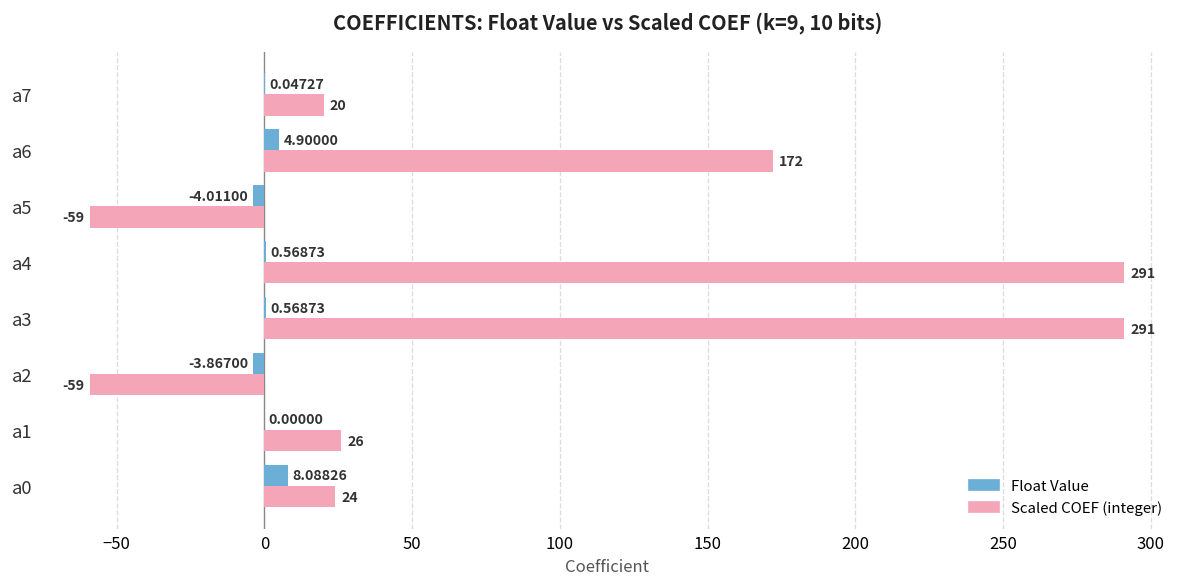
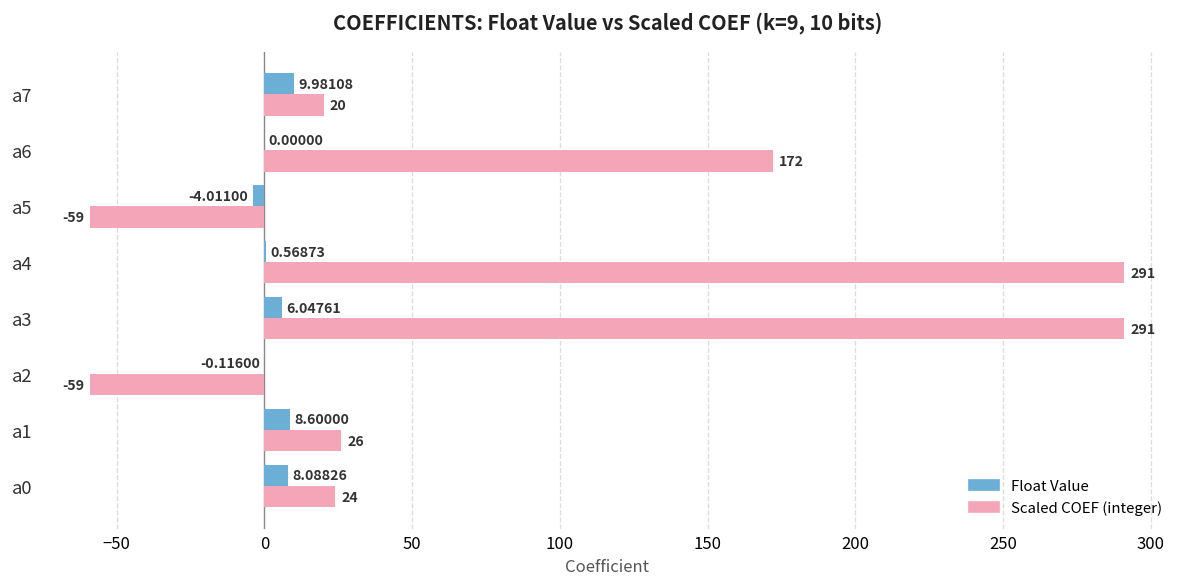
  {
    "Float Value": {
-     "a7": 0.04727,
-     "a6": 4.90000,
+     "a7": 9.98108,
+     "a6": 0.00000,
      "a5": -4.01100,
      "a4": 0.56873,
-     "a3": 0.56873,
-     "a2": -3.86700,
-     "a1": 0.00000,
+     "a3": 6.04761,
+     "a2": -0.11600,
+     "a1": 8.60000,
      "a0": 8.08826
    },
    "Scaled COEF (integer)": {
      "a7": 20,
      "a6": 172,
      "a5": -59,
      "a4": 291,
      "a3": 291,
      "a2": -59,
      "a1": 26,
      "a0": 24
    }
  }
